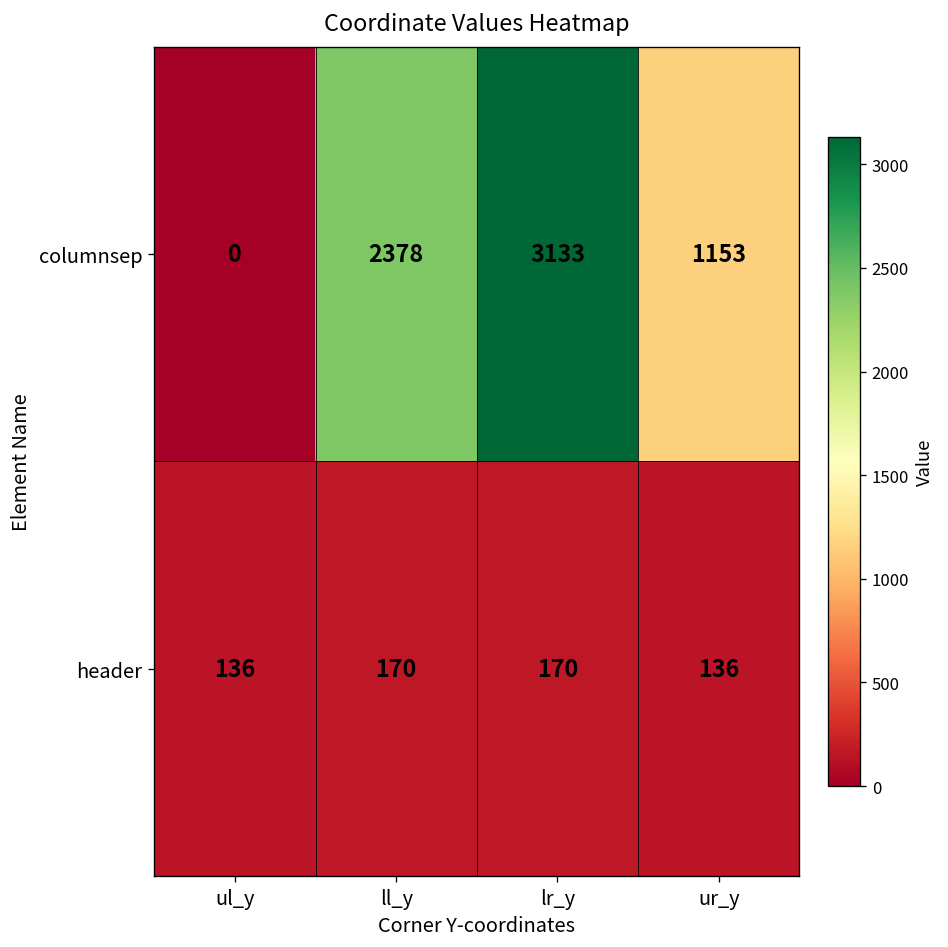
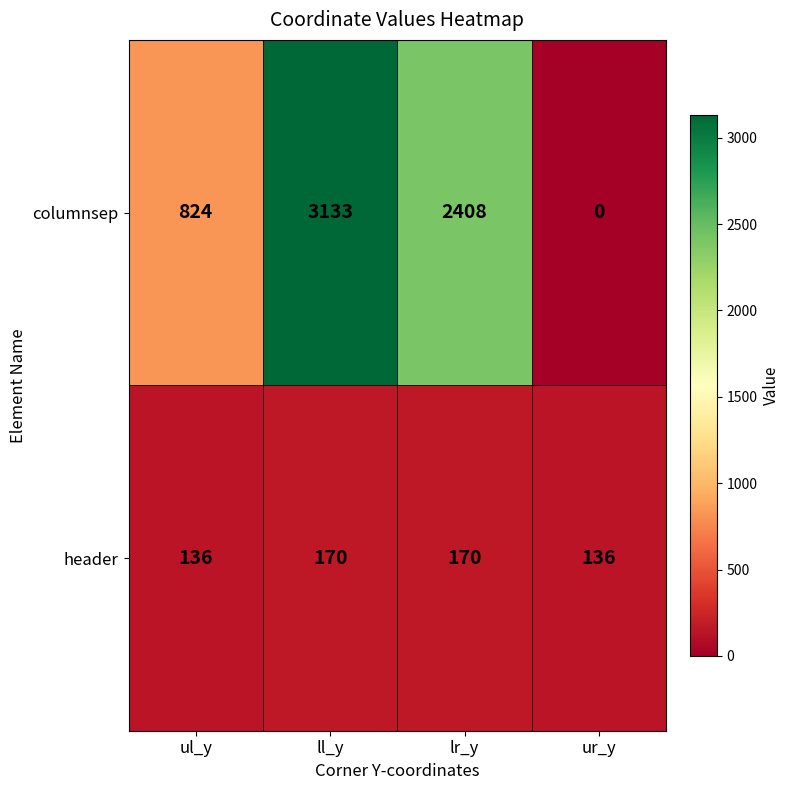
  {
    "columnsep": {
-     "ul_y": 0,
-     "ll_y": 2378,
-     "lr_y": 3133,
-     "ur_y": 1153
+     "ul_y": 824,
+     "ll_y": 3133,
+     "lr_y": 2408,
+     "ur_y": 0
    },
    "header": {
      "ul_y": 136,
      "ll_y": 170,
      "lr_y": 170,
      "ur_y": 136
    }
  }
